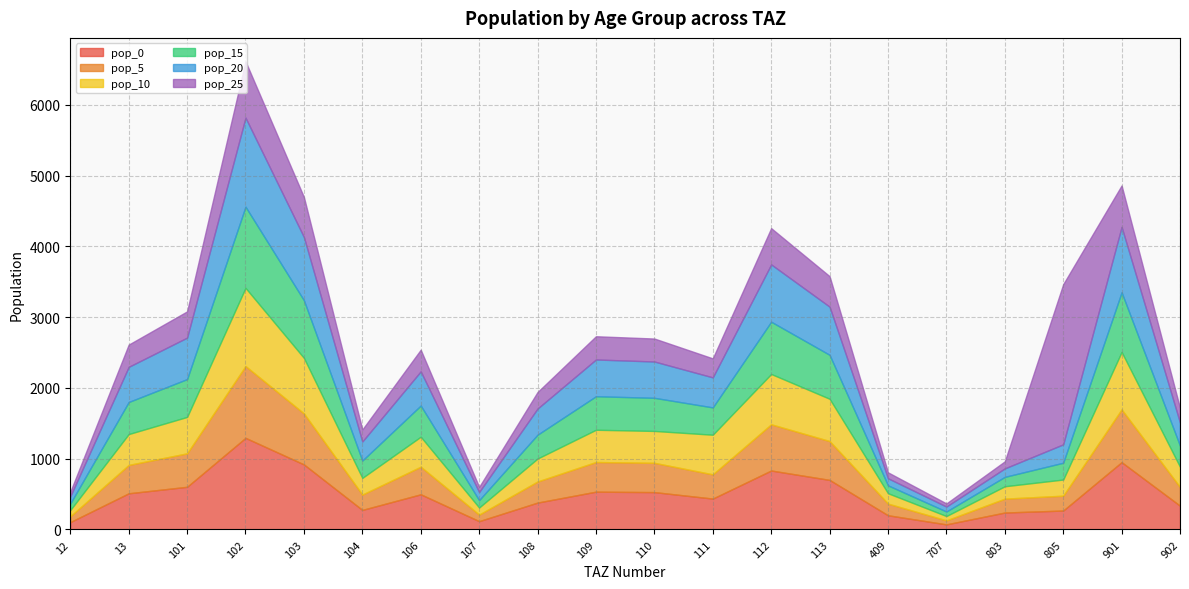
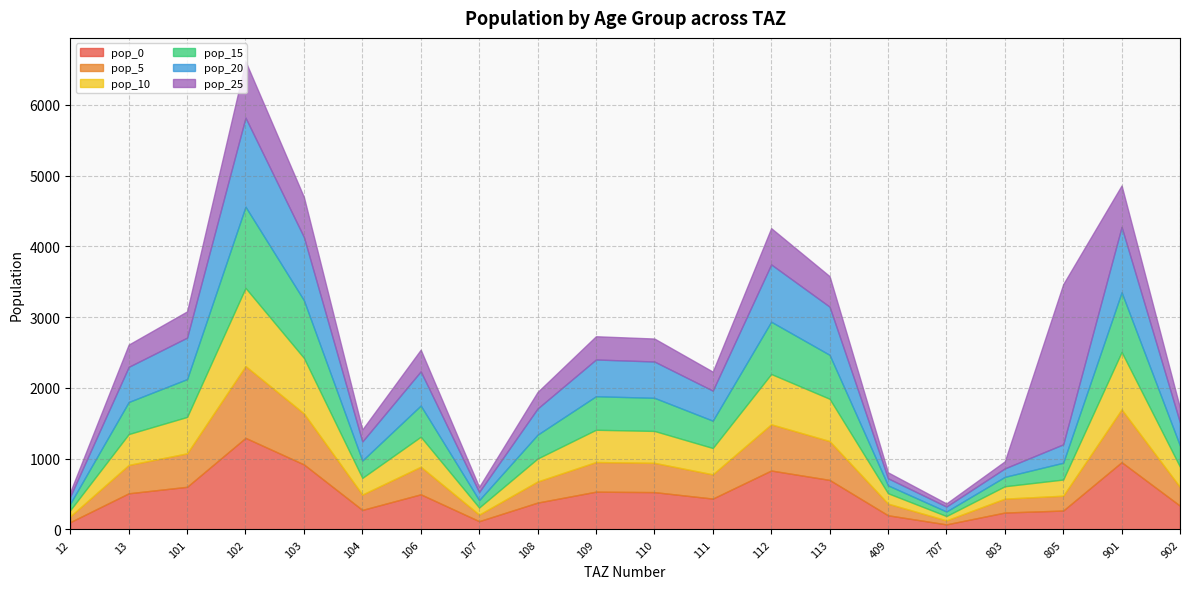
  {
    "pop_10": {
      "12": 100,
      "13": 400,
      "101": 500,
      "102": 1100,
      "103": 800,
      "104": 200,
      "106": 400,
      "107": 100,
      "108": 300,
      "109": 500,
      "110": 500,
-     "111": 600,
+     "111": 400,
      "112": 700,
      "113": 600,
      "409": 100,
      "707": 100,
      "803": 200,
      "805": 200,
      "901": 800,
      "902": 300
    },
    "pop_15": {
      "12": 100,
      "13": 500,
      "101": 500,
      "102": 1100,
      "103": 800,
      "104": 200,
      "106": 400,
      "107": 100,
      "108": 300,
      "109": 500,
      "110": 500,
      "111": 400,
      "112": 700,
      "113": 600,
      "409": 100,
      "707": 100,
      "803": 100,
      "805": 200,
      "901": 800,
      "902": 300
    },
    "pop_20": {
      "12": 100,
      "13": 500,
      "101": 600,
      "102": 1300,
      "103": 900,
      "104": 300,
      "106": 500,
      "107": 100,
      "108": 400,
      "109": 500,
      "110": 500,
      "111": 400,
      "112": 800,
      "113": 700,
      "409": 100,
      "707": 100,
      "803": 100,
      "805": 300,
      "901": 900,
      "902": 300
    },
    "pop_25": {
      "12": 100,
      "13": 300,
      "101": 400,
      "103": 600,
      "104": 200,
      "106": 300,
      "107": 100,
      "108": 200,
      "109": 300,
      "110": 300,
      "111": 300,
      "112": 500,
      "113": 400,
      "409": 100,
      "707": 0,
      "803": 100,
      "805": 2300,
      "901": 600,
      "902": 200
    }
  }
